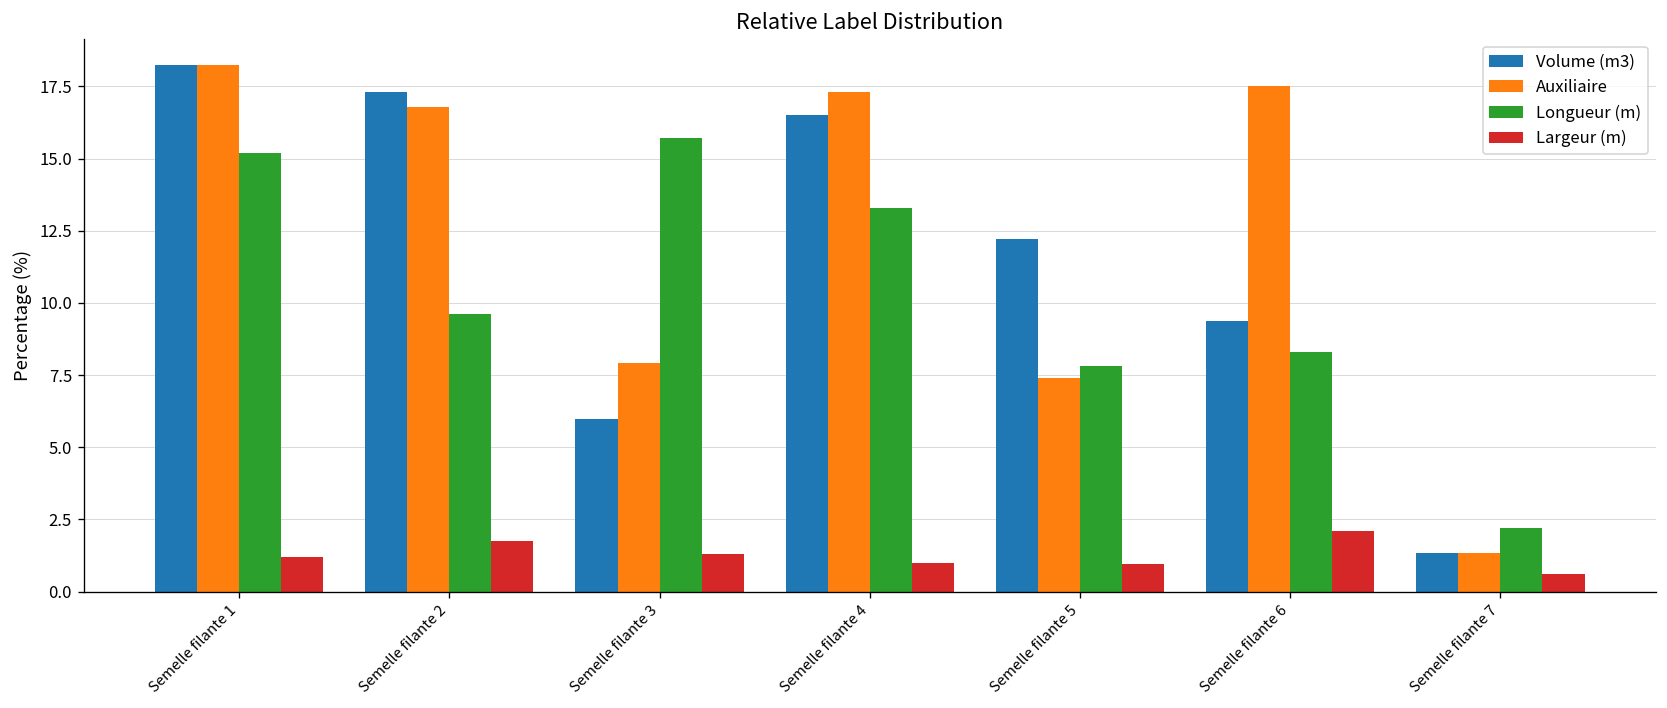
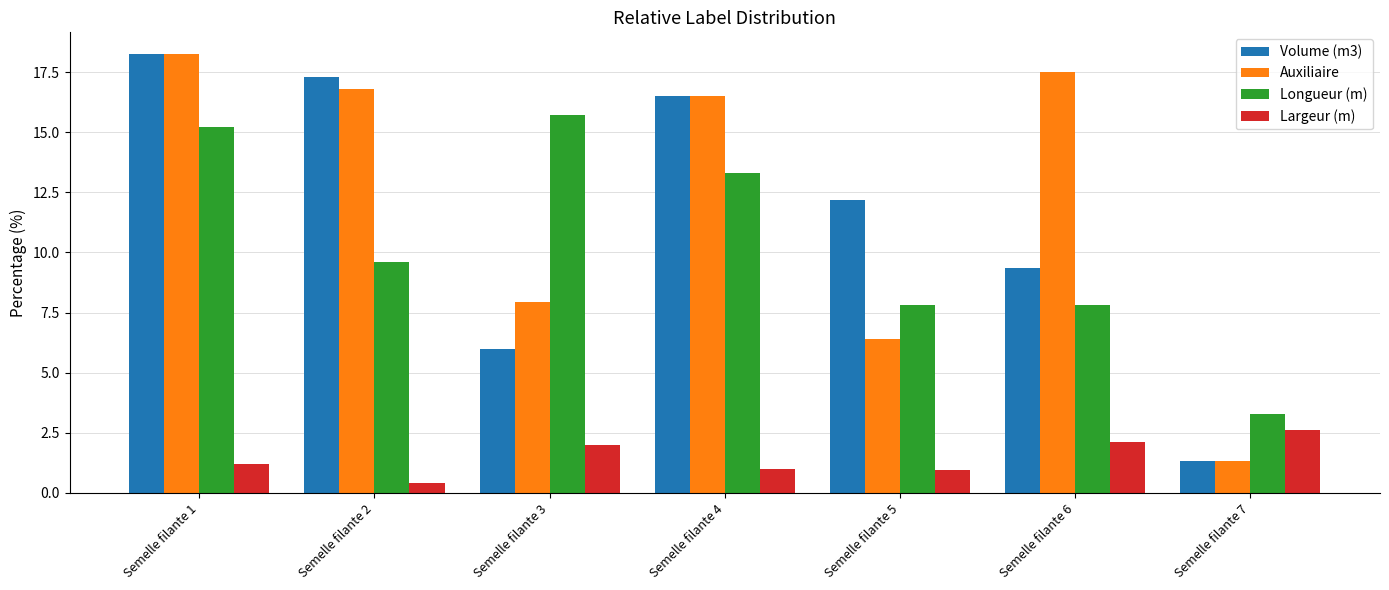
  {
    "Volume (m3)": {
      "Semelle filante 1": 18.2,
      "Semelle filante 2": 17.3,
      "Semelle filante 3": 6.0,
      "Semelle filante 4": 16.5,
      "Semelle filante 5": 12.2,
      "Semelle filante 6": 9.4,
      "Semelle filante 7": 1.3
    },
    "Auxiliaire": {
      "Semelle filante 1": 18.2,
      "Semelle filante 2": 16.8,
      "Semelle filante 3": 7.9,
-     "Semelle filante 4": 17.3,
-     "Semelle filante 5": 7.4,
+     "Semelle filante 4": 16.5,
+     "Semelle filante 5": 6.4,
      "Semelle filante 6": 17.5,
      "Semelle filante 7": 1.3
    },
    "Longueur (m)": {
      "Semelle filante 1": 15.2,
      "Semelle filante 2": 9.6,
      "Semelle filante 3": 15.7,
      "Semelle filante 4": 13.3,
      "Semelle filante 5": 7.8,
-     "Semelle filante 6": 8.3,
-     "Semelle filante 7": 2.2
+     "Semelle filante 6": 7.8,
+     "Semelle filante 7": 3.3
    },
    "Largeur (m)": {
      "Semelle filante 1": 1.2,
-     "Semelle filante 2": 1.8,
-     "Semelle filante 3": 1.3,
+     "Semelle filante 2": 0.4,
+     "Semelle filante 3": 2.0,
      "Semelle filante 4": 1.0,
      "Semelle filante 5": 1.0,
      "Semelle filante 6": 2.1,
-     "Semelle filante 7": 0.6
+     "Semelle filante 7": 2.6
    }
  }
